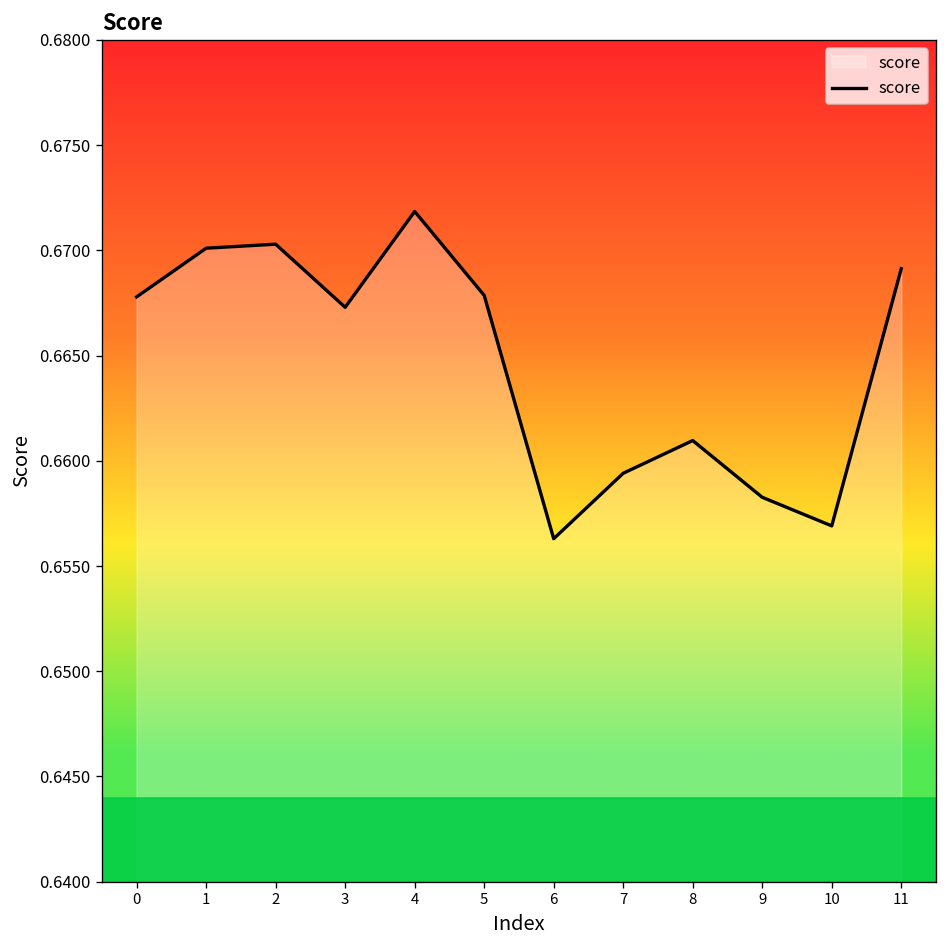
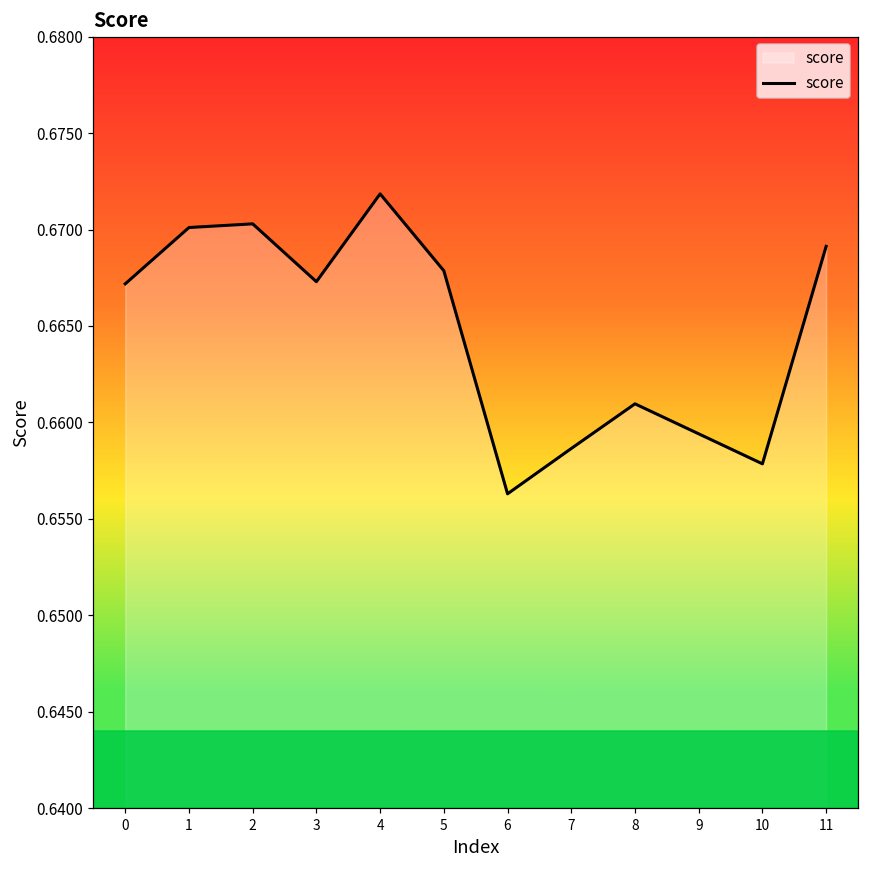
  {
-   "0": 0.6678,
+   "0": 0.6672,
    "1": 0.6701,
    "2": 0.6703,
    "3": 0.6673,
    "4": 0.6719,
    "5": 0.6679,
    "6": 0.6563,
-   "7": 0.6594,
+   "7": 0.6586,
    "8": 0.6610,
-   "9": 0.6583,
-   "10": 0.6569,
+   "9": 0.6594,
+   "10": 0.6579,
    "11": 0.6691
  }
